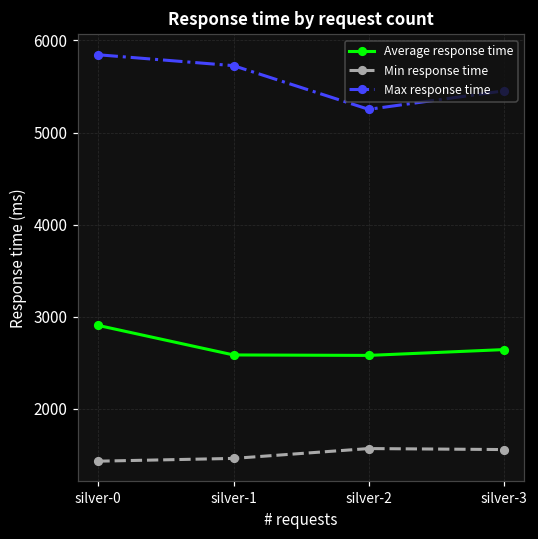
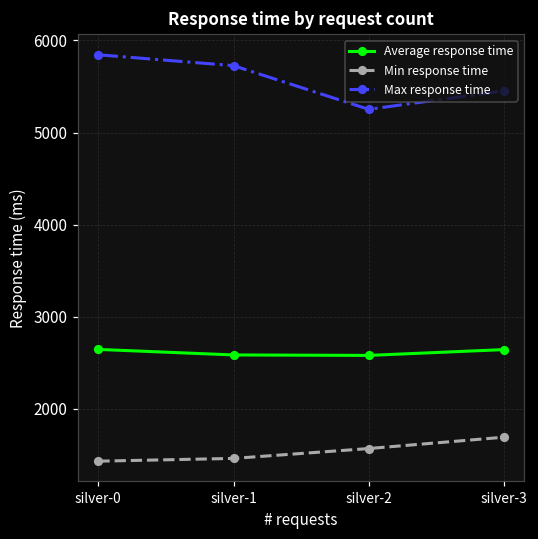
  {
    "Average response time": {
-     "silver-0": 2900,
+     "silver-0": 2600,
      "silver-1": 2600,
      "silver-2": 2600,
      "silver-3": 2600
    },
    "Min response time": {
      "silver-0": 1400,
      "silver-1": 1500,
      "silver-2": 1600,
-     "silver-3": 1600
+     "silver-3": 1700
    },
    "Max response time": {
      "silver-0": 5800,
      "silver-1": 5700,
      "silver-2": 5300
    }
  }
